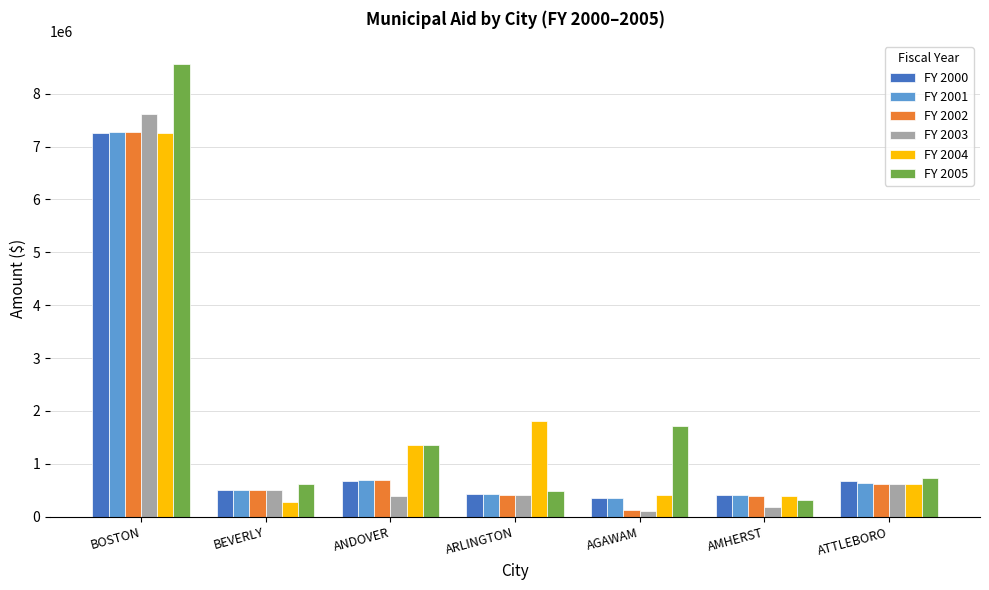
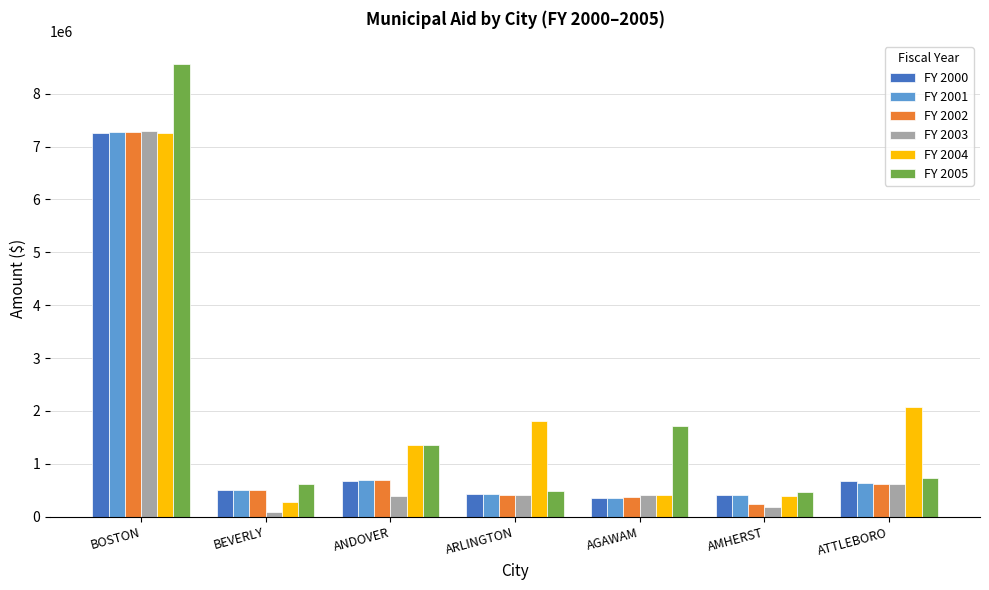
  {
    "FY 2002": {
      "BOSTON": 7300000,
      "BEVERLY": 500000,
      "ANDOVER": 700000,
      "ARLINGTON": 400000,
-     "AGAWAM": 100000,
-     "AMHERST": 400000,
+     "AGAWAM": 400000,
+     "AMHERST": 200000,
      "ATTLEBORO": 600000
    },
    "FY 2003": {
-     "BOSTON": 7600000,
-     "BEVERLY": 500000,
+     "BOSTON": 7300000,
+     "BEVERLY": 100000,
      "ANDOVER": 400000,
      "ARLINGTON": 400000,
-     "AGAWAM": 100000,
+     "AGAWAM": 400000,
      "AMHERST": 200000,
      "ATTLEBORO": 600000
    },
    "FY 2004": {
      "BOSTON": 7200000,
      "BEVERLY": 300000,
      "ANDOVER": 1400000,
      "ARLINGTON": 1800000,
      "AGAWAM": 400000,
      "AMHERST": 400000,
-     "ATTLEBORO": 600000
+     "ATTLEBORO": 2100000
    },
    "FY 2005": {
      "BOSTON": 8600000,
      "BEVERLY": 600000,
      "ANDOVER": 1400000,
      "ARLINGTON": 500000,
      "AGAWAM": 1700000,
-     "AMHERST": 300000,
+     "AMHERST": 500000,
      "ATTLEBORO": 700000
    }
  }
